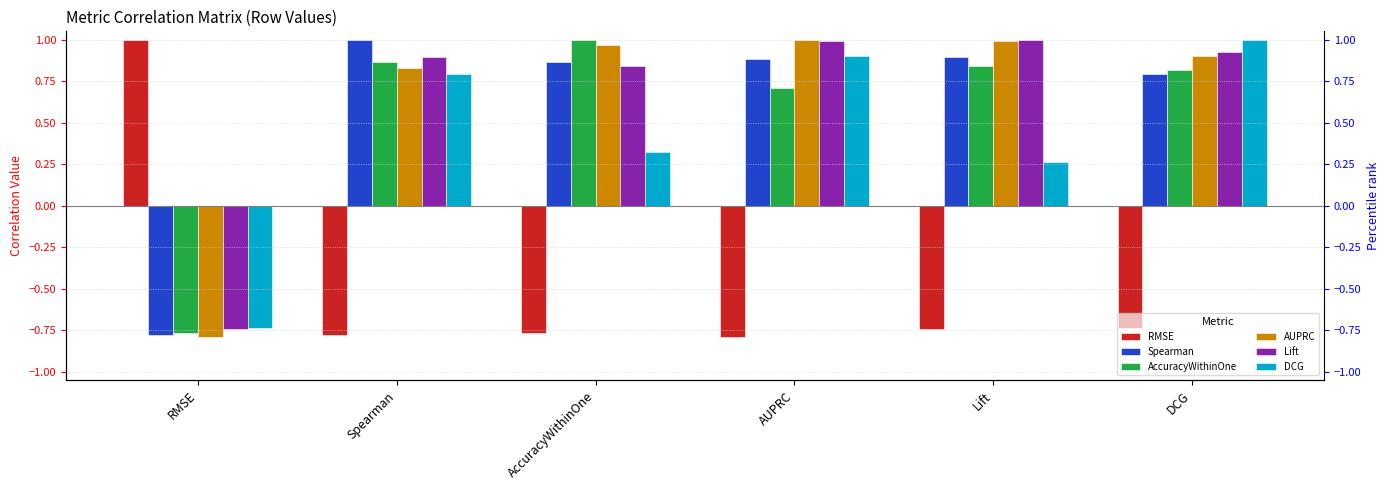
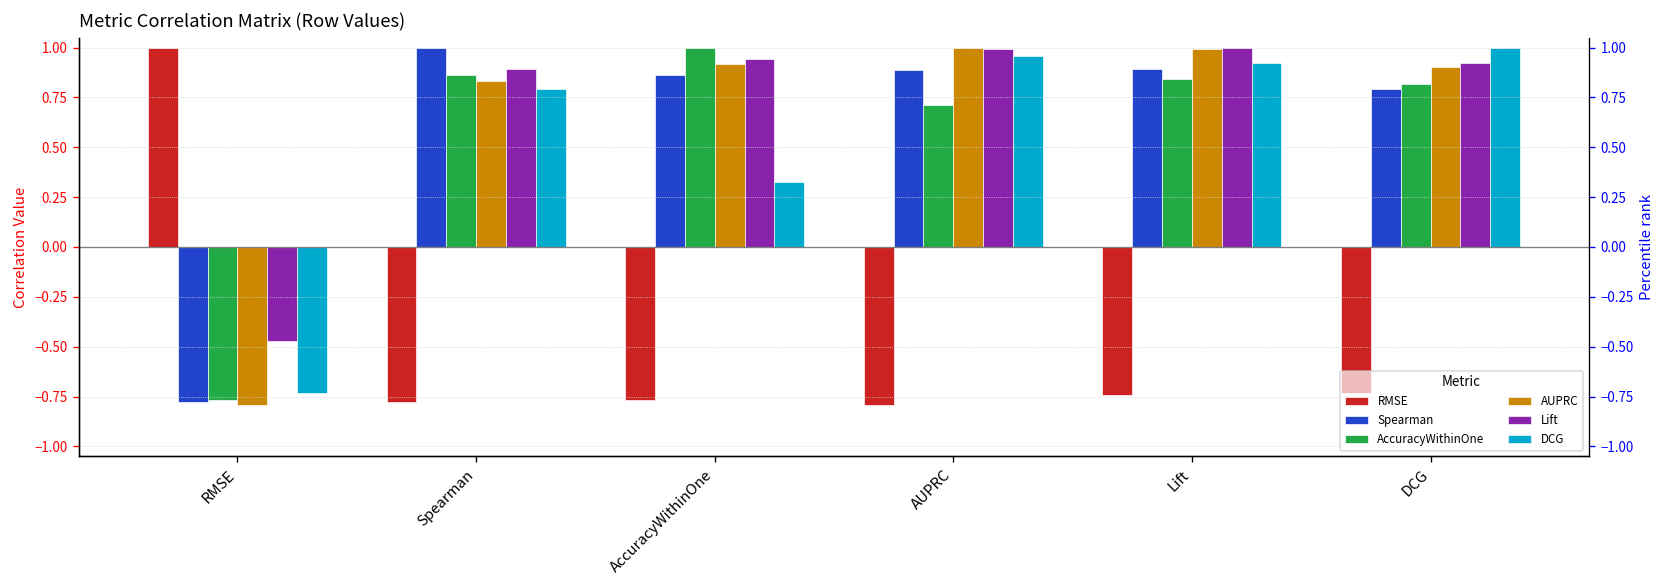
  {
    "RMSE": {
      "RMSE": 1.00,
      "Spearman": -0.78,
      "AccuracyWithinOne": -0.77,
      "AUPRC": -0.79,
      "Lift": -0.74
    },
    "Spearman": {
      "RMSE": -0.78,
      "Spearman": 1.00,
      "AccuracyWithinOne": 0.86,
      "AUPRC": 0.89,
      "Lift": 0.89,
      "DCG": 0.79
    },
    "AccuracyWithinOne": {
      "RMSE": -0.77,
      "Spearman": 0.86,
      "AccuracyWithinOne": 1.00,
      "AUPRC": 0.71,
      "Lift": 0.84,
      "DCG": 0.82
    },
    "AUPRC": {
      "RMSE": -0.79,
      "Spearman": 0.83,
-     "AccuracyWithinOne": 0.97,
+     "AccuracyWithinOne": 0.92,
      "AUPRC": 1.00,
      "Lift": 0.99,
      "DCG": 0.90
    },
    "Lift": {
-     "RMSE": -0.74,
+     "RMSE": -0.47,
      "Spearman": 0.89,
-     "AccuracyWithinOne": 0.84,
+     "AccuracyWithinOne": 0.94,
      "AUPRC": 0.99,
      "Lift": 1.00,
      "DCG": 0.92
    },
    "DCG": {
      "RMSE": -0.73,
      "Spearman": 0.79,
      "AccuracyWithinOne": 0.33,
-     "AUPRC": 0.90,
-     "Lift": 0.26,
+     "AUPRC": 0.96,
+     "Lift": 0.92,
      "DCG": 1.00
    }
  }
